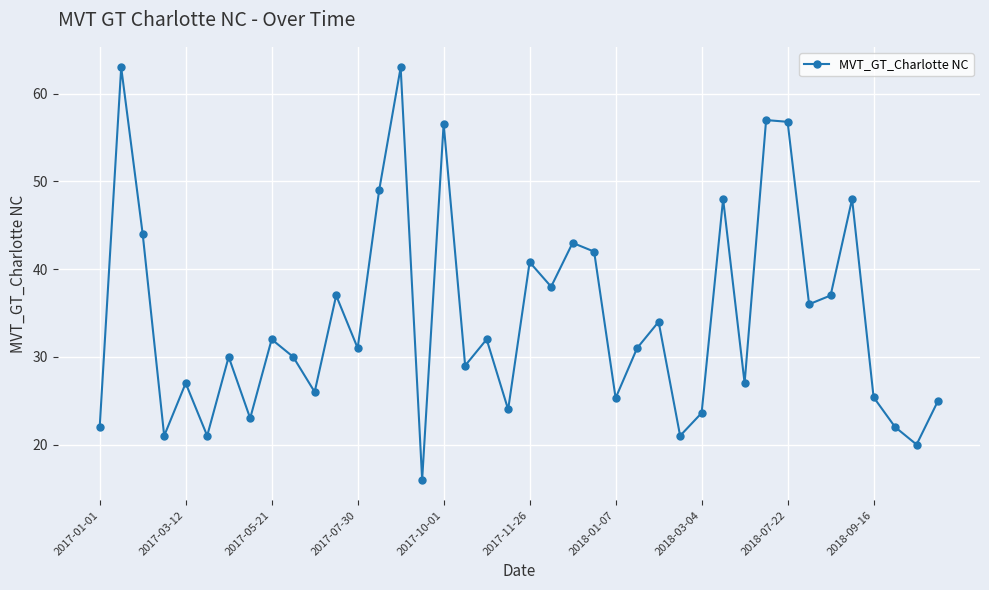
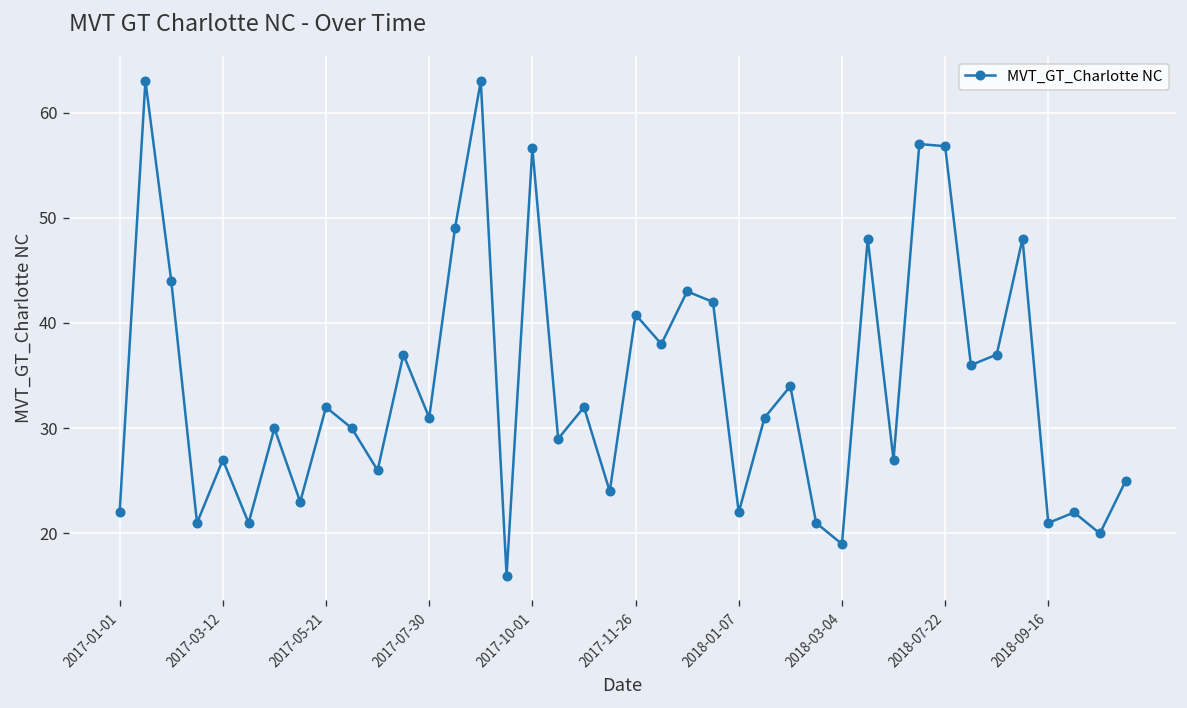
  {
    "2017-01-01": 22,
    "2017-03-12": 27,
    "2017-05-21": 32,
    "2017-07-30": 31,
    "2017-10-01": 57,
    "2017-11-26": 41,
-   "2018-01-07": 25,
-   "2018-03-04": 24,
+   "2018-01-07": 22,
+   "2018-03-04": 19,
    "2018-07-22": 57,
-   "2018-09-16": 25
+   "2018-09-16": 21
  }
